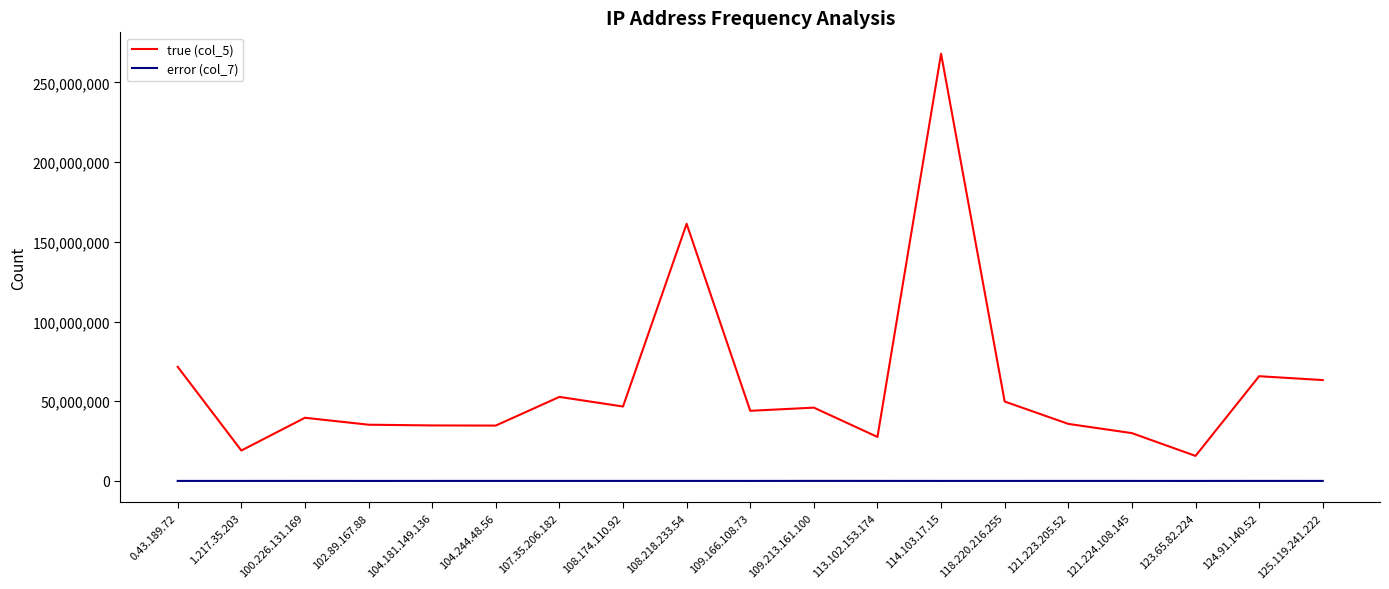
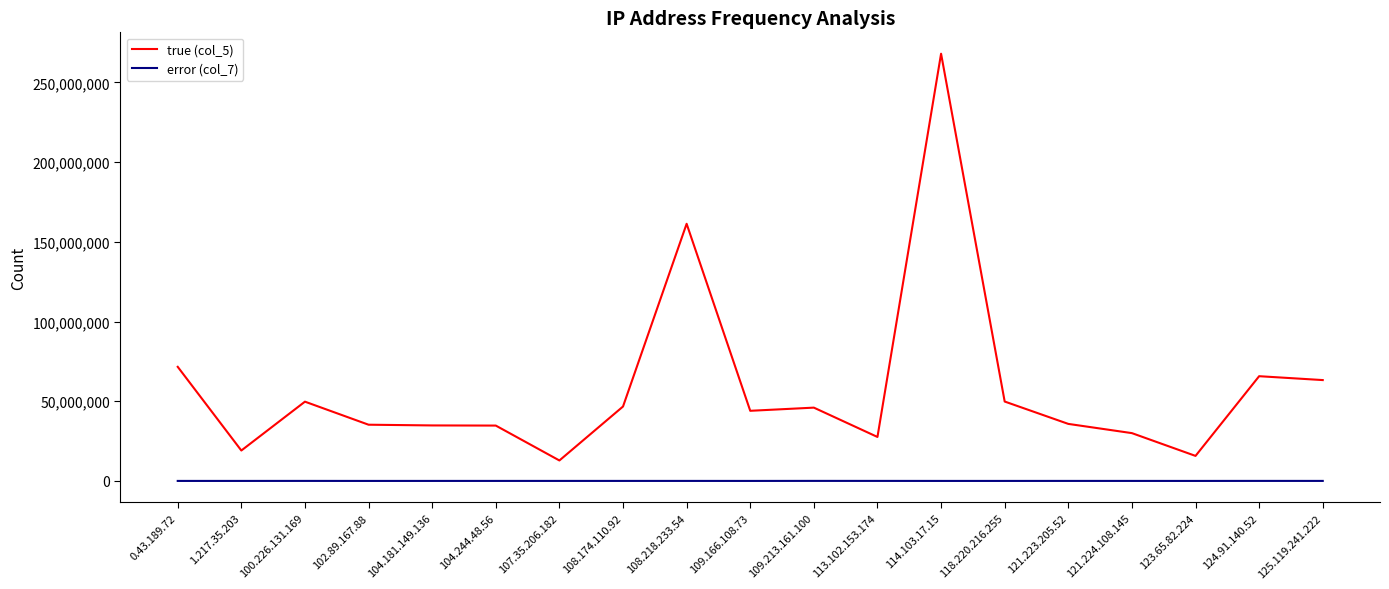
  {
    "true (col_5)": {
      "0.43.189.72": "72,000,000",
      "1.217.35.203": "19,000,000",
-     "100.226.131.169": "40,000,000",
+     "100.226.131.169": "50,000,000",
      "102.89.167.88": "35,000,000",
      "104.181.149.136": "35,000,000",
      "104.244.48.56": "35,000,000",
-     "107.35.206.182": "53,000,000",
+     "107.35.206.182": "13,000,000",
      "108.174.110.92": "47,000,000",
      "108.218.233.54": "161,000,000",
      "109.166.108.73": "44,000,000",
      "109.213.161.100": "46,000,000",
      "113.102.153.174": "28,000,000",
      "114.103.17.15": "268,000,000",
      "118.220.216.255": "50,000,000",
      "121.223.205.52": "36,000,000",
      "121.224.108.145": "30,000,000",
      "123.65.82.224": "16,000,000",
      "124.91.140.52": "66,000,000",
      "125.119.241.222": "63,000,000"
    },
    "error (col_7)": {
      "0.43.189.72": "0",
      "1.217.35.203": "0",
      "100.226.131.169": "0",
      "102.89.167.88": "0",
      "104.181.149.136": "0",
      "104.244.48.56": "0",
      "107.35.206.182": "0",
      "108.174.110.92": "0",
      "108.218.233.54": "0",
      "109.166.108.73": "0",
      "109.213.161.100": "0",
      "113.102.153.174": "0",
      "114.103.17.15": "0",
      "118.220.216.255": "0",
      "121.223.205.52": "0",
      "121.224.108.145": "0",
      "123.65.82.224": "0",
      "124.91.140.52": "0",
      "125.119.241.222": "0"
    }
  }
